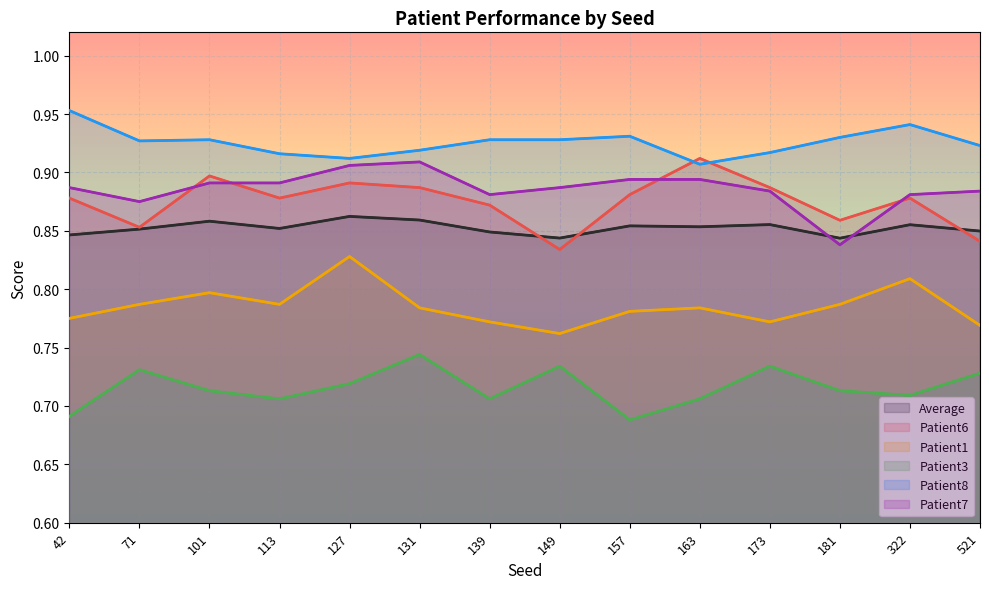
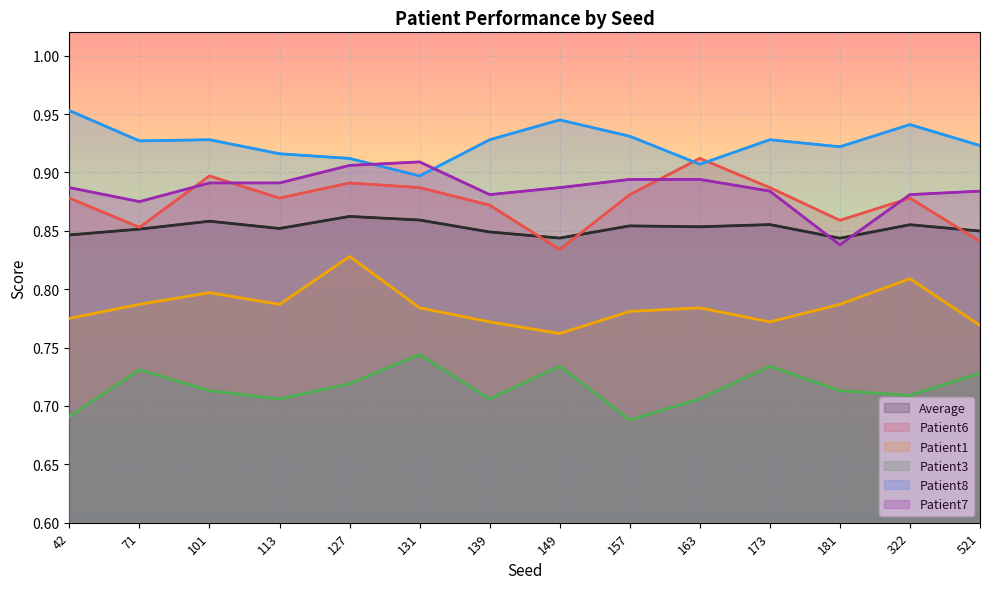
  {
    "Patient8": {
      "42": 0.953,
      "71": 0.927,
      "101": 0.928,
      "113": 0.916,
      "127": 0.912,
-     "131": 0.919,
+     "131": 0.897,
      "139": 0.928,
-     "149": 0.928,
+     "149": 0.945,
      "157": 0.931,
      "163": 0.907,
-     "173": 0.917,
-     "181": 0.930,
+     "173": 0.928,
+     "181": 0.922,
      "322": 0.941,
      "521": 0.923
    }
  }
